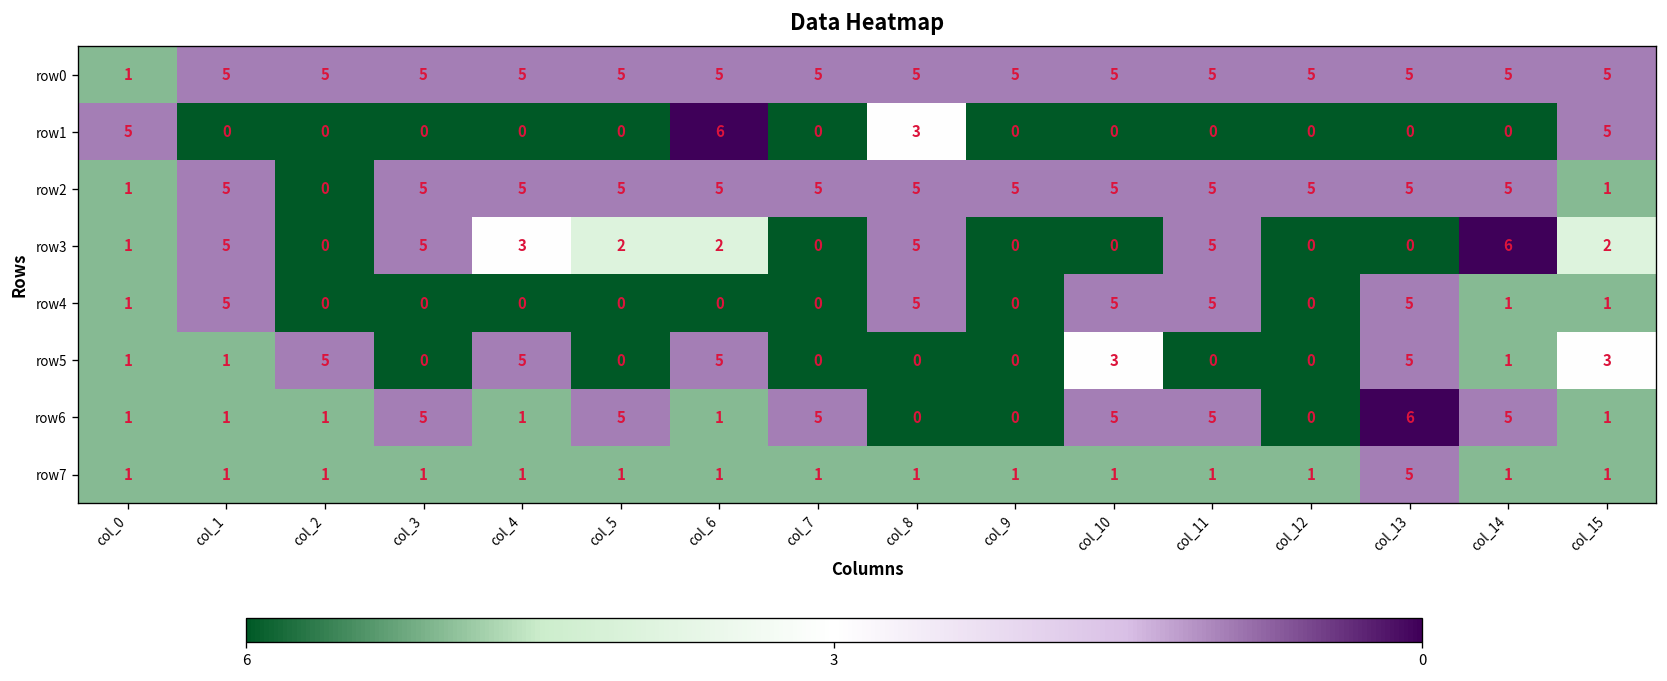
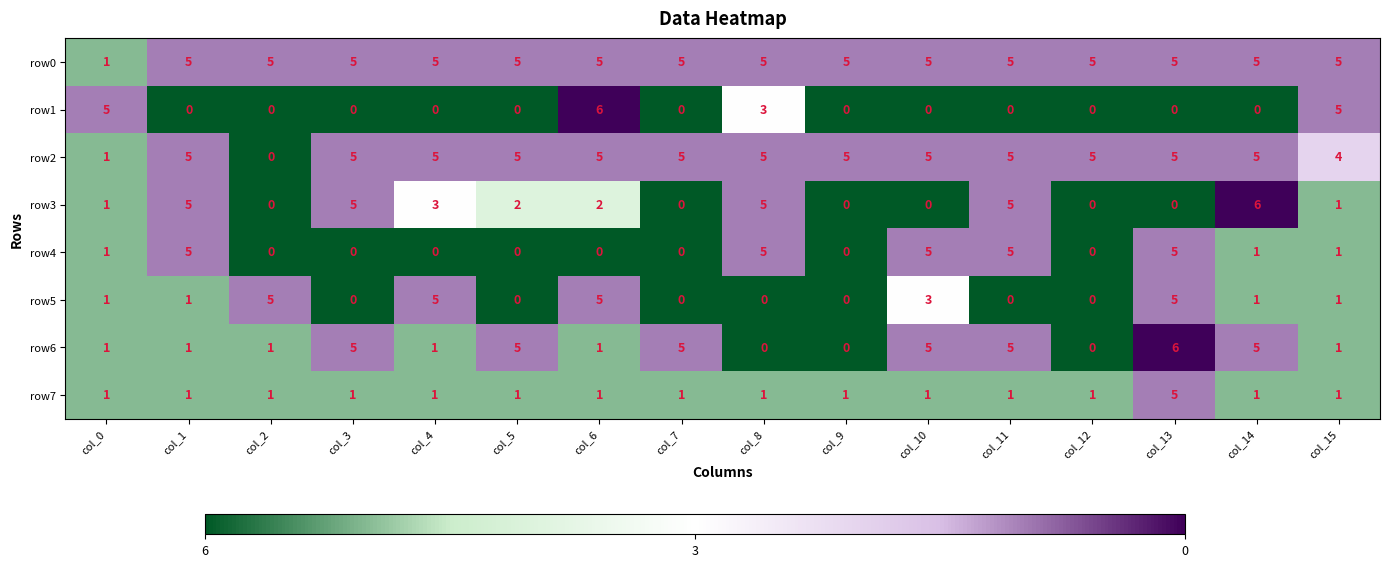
  {
    "row0": {
      "col_0": 1,
      "col_1": 5,
      "col_2": 5,
      "col_3": 5,
      "col_4": 5,
      "col_5": 5,
      "col_6": 5,
      "col_7": 5,
      "col_8": 5,
      "col_9": 5,
      "col_10": 5,
      "col_11": 5,
      "col_12": 5,
      "col_13": 5,
      "col_14": 5,
      "col_15": 5
    },
    "row1": {
      "col_0": 5,
      "col_1": 0,
      "col_2": 0,
      "col_3": 0,
      "col_4": 0,
      "col_5": 0,
      "col_6": 6,
      "col_7": 0,
      "col_8": 3,
      "col_9": 0,
      "col_10": 0,
      "col_11": 0,
      "col_12": 0,
      "col_13": 0,
      "col_14": 0,
      "col_15": 5
    },
    "row2": {
      "col_0": 1,
      "col_1": 5,
      "col_2": 0,
      "col_3": 5,
      "col_4": 5,
      "col_5": 5,
      "col_6": 5,
      "col_7": 5,
      "col_8": 5,
      "col_9": 5,
      "col_10": 5,
      "col_11": 5,
      "col_12": 5,
      "col_13": 5,
      "col_14": 5,
-     "col_15": 1
+     "col_15": 4
    },
    "row3": {
      "col_0": 1,
      "col_1": 5,
      "col_2": 0,
      "col_3": 5,
      "col_4": 3,
      "col_5": 2,
      "col_6": 2,
      "col_7": 0,
      "col_8": 5,
      "col_9": 0,
      "col_10": 0,
      "col_11": 5,
      "col_12": 0,
      "col_13": 0,
      "col_14": 6,
-     "col_15": 2
+     "col_15": 1
    },
    "row4": {
      "col_0": 1,
      "col_1": 5,
      "col_2": 0,
      "col_3": 0,
      "col_4": 0,
      "col_5": 0,
      "col_6": 0,
      "col_7": 0,
      "col_8": 5,
      "col_9": 0,
      "col_10": 5,
      "col_11": 5,
      "col_12": 0,
      "col_13": 5,
      "col_14": 1,
      "col_15": 1
    },
    "row5": {
      "col_0": 1,
      "col_1": 1,
      "col_2": 5,
      "col_3": 0,
      "col_4": 5,
      "col_5": 0,
      "col_6": 5,
      "col_7": 0,
      "col_8": 0,
      "col_9": 0,
      "col_10": 3,
      "col_11": 0,
      "col_12": 0,
      "col_13": 5,
      "col_14": 1,
-     "col_15": 3
+     "col_15": 1
    },
    "row6": {
      "col_0": 1,
      "col_1": 1,
      "col_2": 1,
      "col_3": 5,
      "col_4": 1,
      "col_5": 5,
      "col_6": 1,
      "col_7": 5,
      "col_8": 0,
      "col_9": 0,
      "col_10": 5,
      "col_11": 5,
      "col_12": 0,
      "col_13": 6,
      "col_14": 5,
      "col_15": 1
    },
    "row7": {
      "col_0": 1,
      "col_1": 1,
      "col_2": 1,
      "col_3": 1,
      "col_4": 1,
      "col_5": 1,
      "col_6": 1,
      "col_7": 1,
      "col_8": 1,
      "col_9": 1,
      "col_10": 1,
      "col_11": 1,
      "col_12": 1,
      "col_13": 5,
      "col_14": 1,
      "col_15": 1
    }
  }
